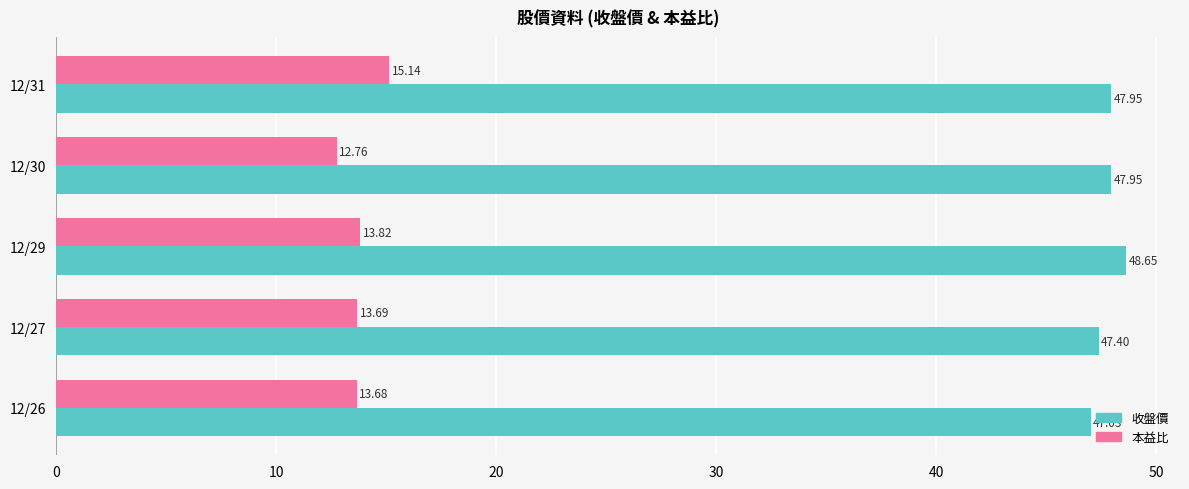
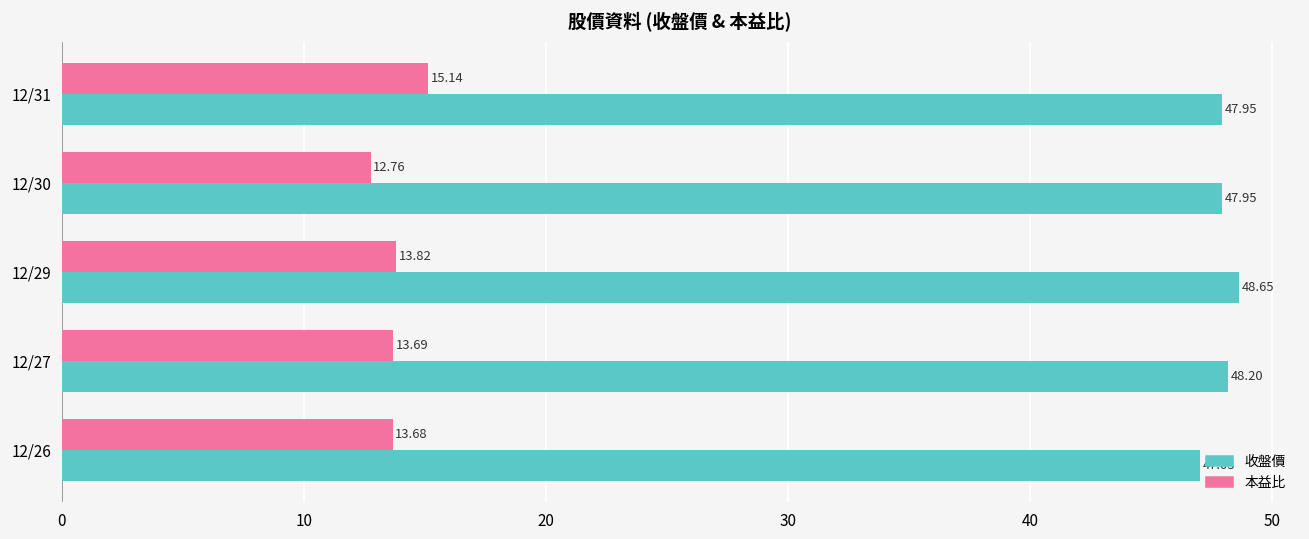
  {
    "收盤價": {
      "12/31": 47.95,
      "12/30": 47.95,
      "12/29": 48.65,
-     "12/27": 47.40,
+     "12/27": 48.20,
      "12/26": 47.03
    },
    "本益比": {
      "12/31": 15.14,
      "12/30": 12.76,
      "12/29": 13.82,
      "12/27": 13.69,
      "12/26": 13.68
    }
  }
